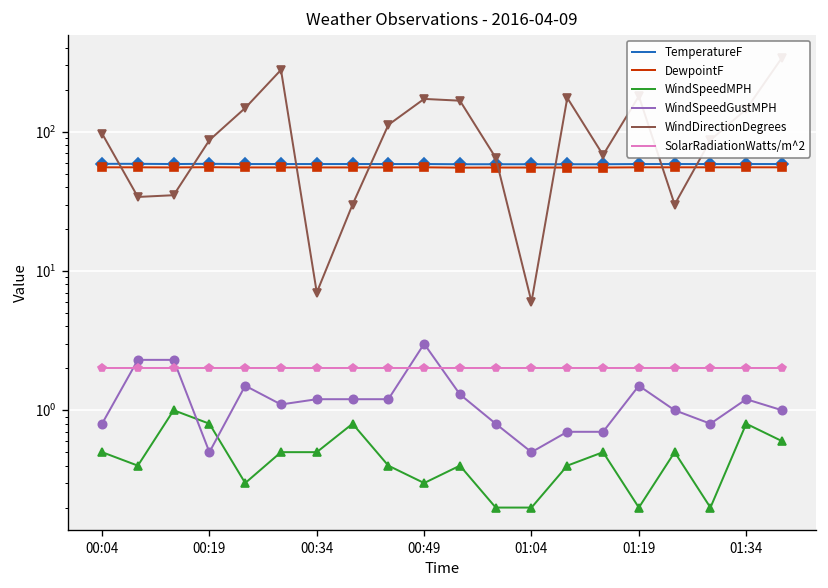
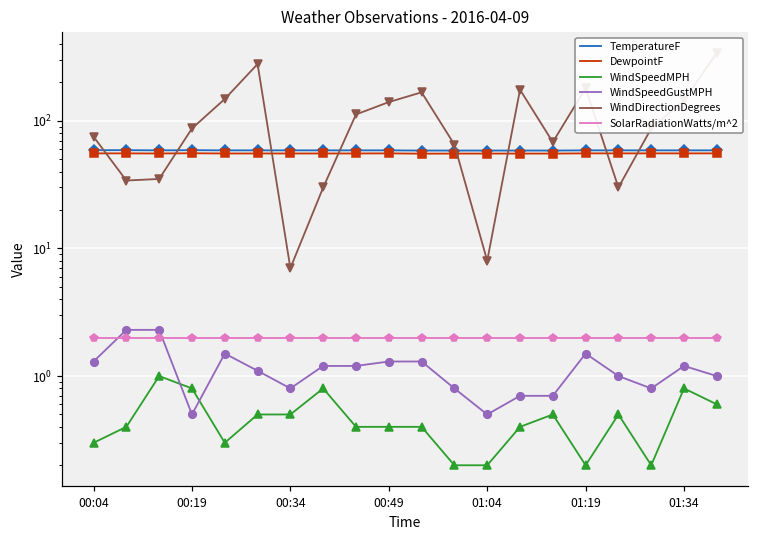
  {
    "TemperatureF": {
      "00:04": 60,
      "00:19": 60,
      "00:34": 60,
      "00:49": 60,
      "01:04": 60,
      "01:19": 60,
      "01:34": 60
    },
    "DewpointF": {
      "00:04": 60,
      "00:19": 60,
      "00:34": 60,
      "00:49": 60,
      "01:04": 60,
      "01:19": 60,
      "01:34": 60
    },
    "WindSpeedMPH": {
-     "00:04": 0.5,
+     "00:04": 0.3,
      "00:19": 0.8,
      "00:34": 0.5,
-     "00:49": 0.3,
+     "00:49": 0.4,
      "01:04": 0.2,
      "01:19": 0.2,
      "01:34": 0.8
    },
    "WindSpeedGustMPH": {
-     "00:04": 0.8,
+     "00:04": 1.3,
      "00:19": 0.5,
-     "00:34": 1.2,
-     "00:49": 3.0,
+     "00:34": 0.8,
+     "00:49": 1.3,
      "01:04": 0.5,
      "01:19": 1.5,
      "01:34": 1.2
    },
    "WindDirectionDegrees": {
-     "00:04": 100,
+     "00:04": 80,
      "00:19": 90,
      "00:34": 7,
-     "00:49": 170,
-     "01:04": 6
+     "00:49": 140,
+     "01:04": 8
    },
    "SolarRadiationWatts/m^2": {
      "00:04": 2.0,
      "00:19": 2.0,
      "00:34": 2.0,
      "00:49": 2.0,
      "01:04": 2.0,
      "01:19": 2.0,
      "01:34": 2.0
    }
  }
